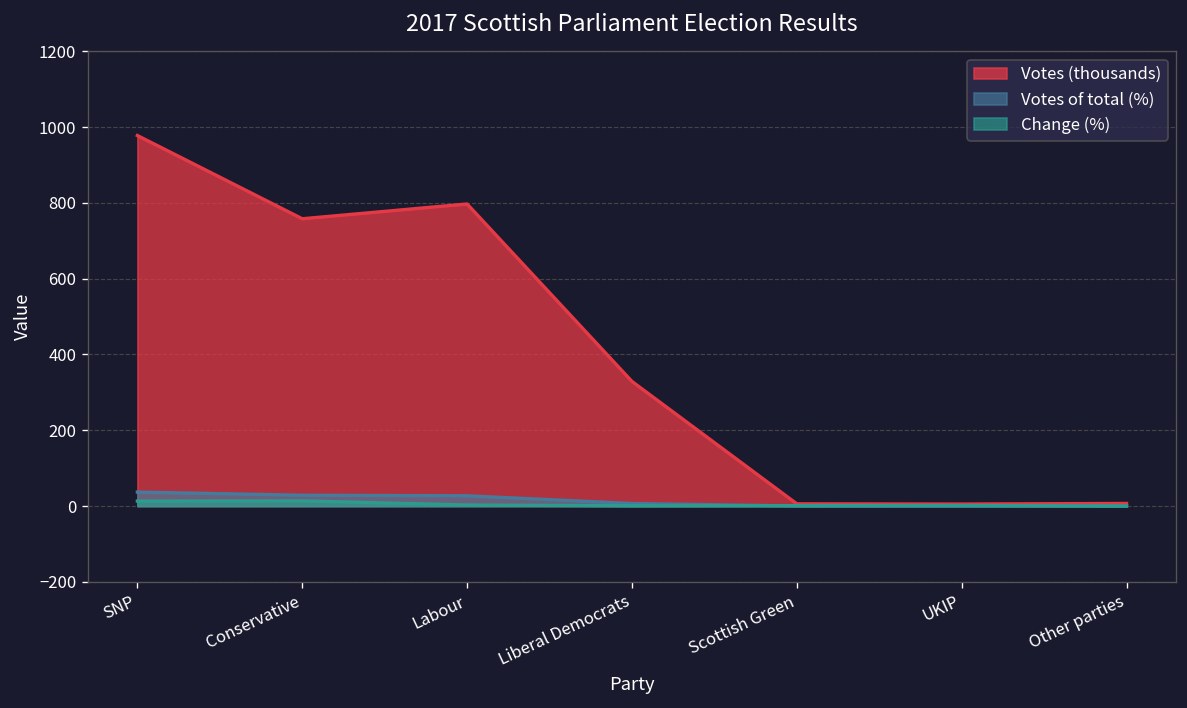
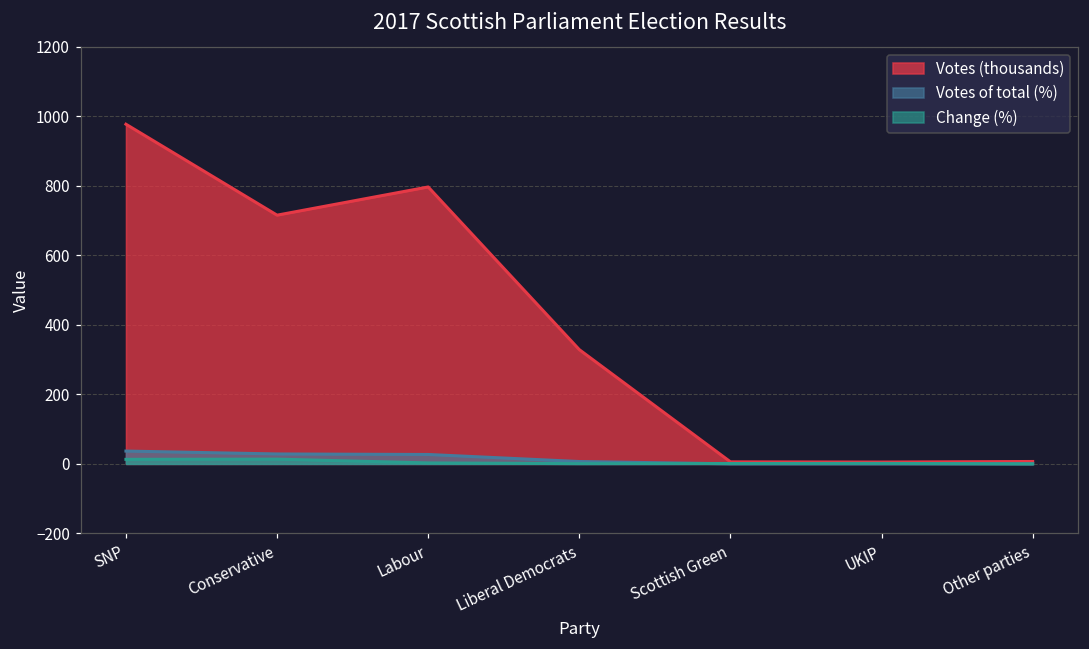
  {
    "Votes (thousands)": {
      "SNP": 980,
-     "Conservative": 760,
+     "Conservative": 720,
      "Labour": 800,
      "Liberal Democrats": 330
    }
  }
